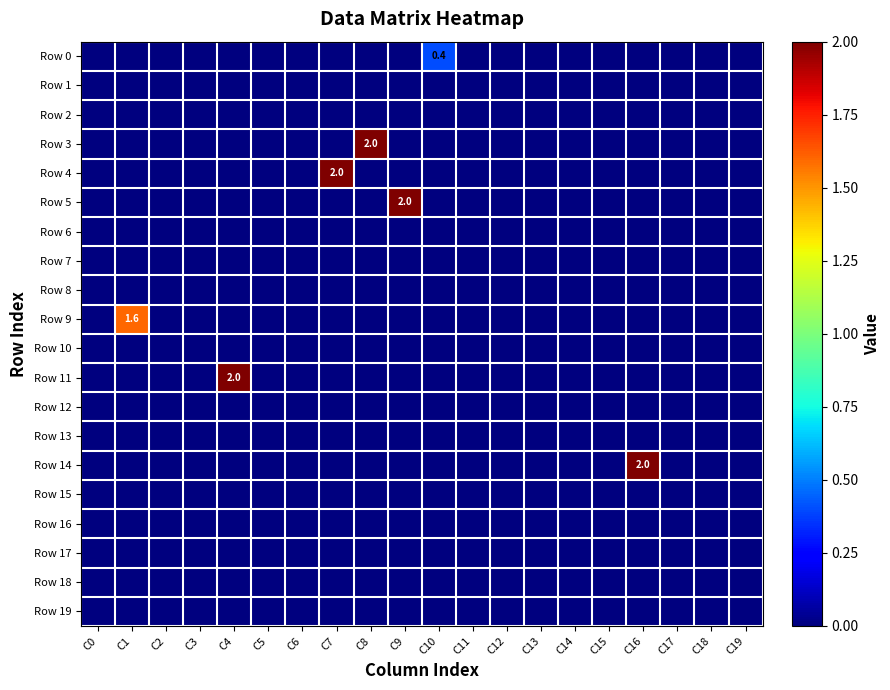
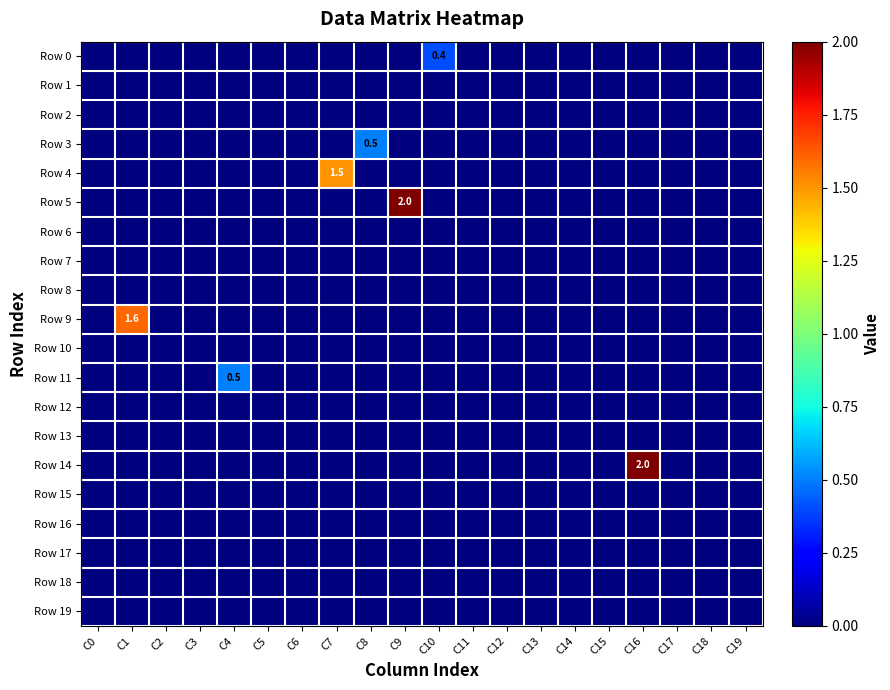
  {
    "Row 0": {
      "C10": 0.4
    },
    "Row 3": {
-     "C8": 2.0
+     "C8": 0.5
    },
    "Row 4": {
-     "C7": 2.0
+     "C7": 1.5
    },
    "Row 5": {
      "C9": 2.0
    },
    "Row 9": {
      "C1": 1.6
    },
    "Row 11": {
-     "C4": 2.0
+     "C4": 0.5
    },
    "Row 14": {
      "C16": 2.0
    }
  }
